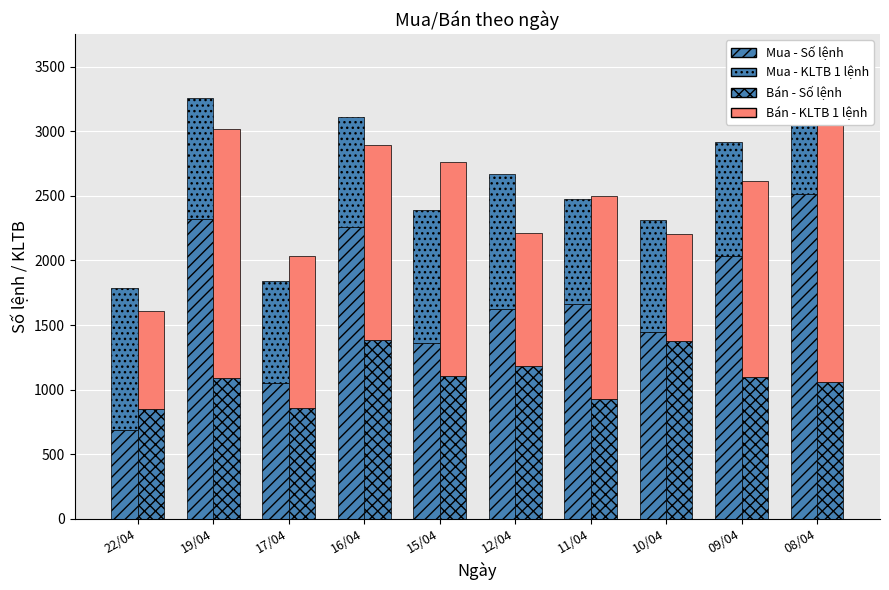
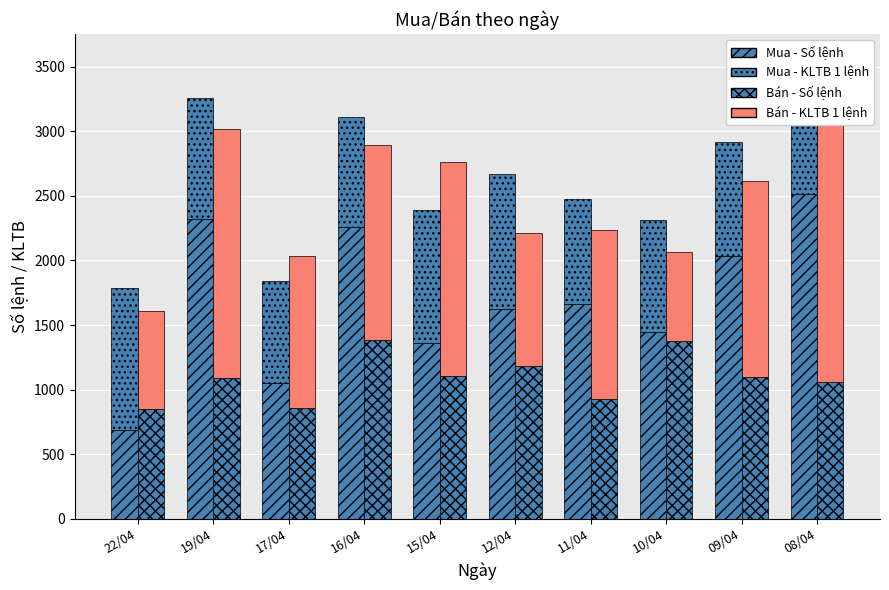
  {
    "Bán - KLTB 1 lệnh": {
      "22/04": 760,
      "19/04": 1930,
      "17/04": 1170,
      "16/04": 1510,
      "15/04": 1660,
      "12/04": 1030,
-     "11/04": 1570,
-     "10/04": 830,
+     "11/04": 1310,
+     "10/04": 690,
      "09/04": 1510
    }
  }
